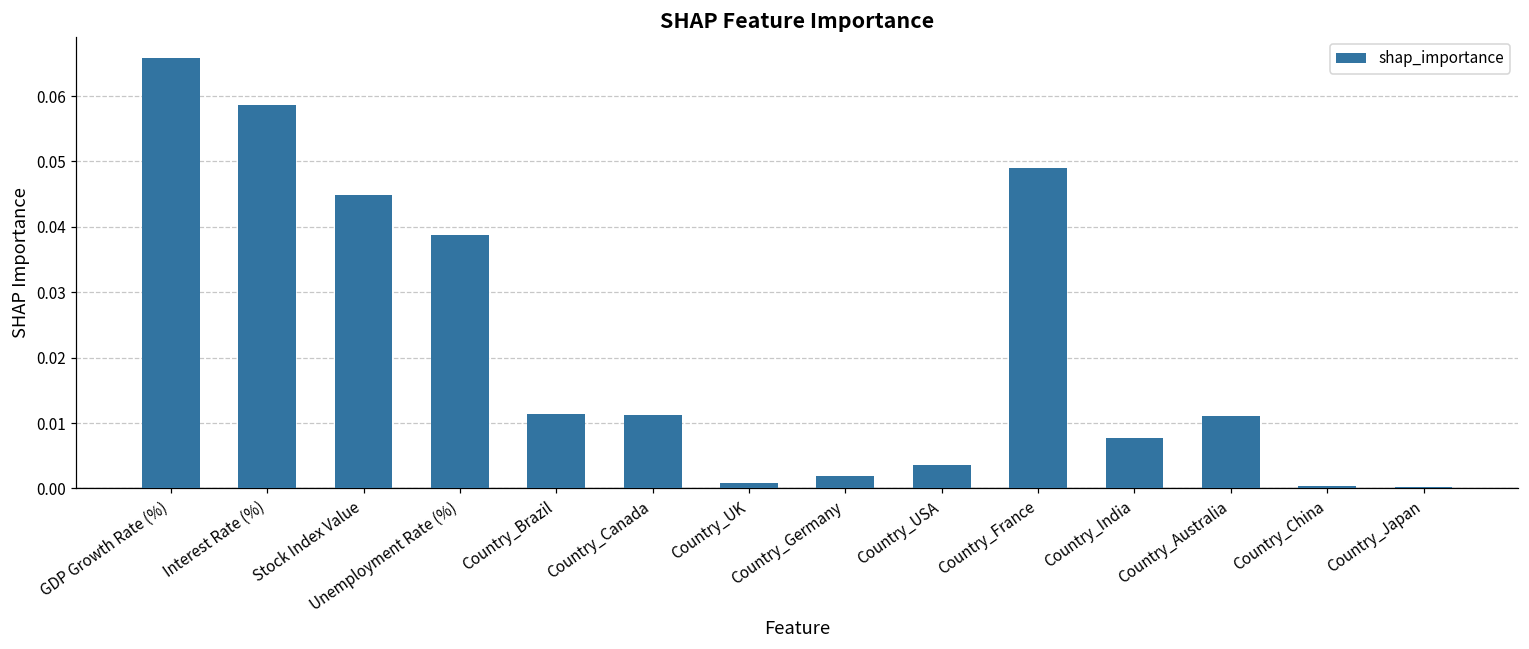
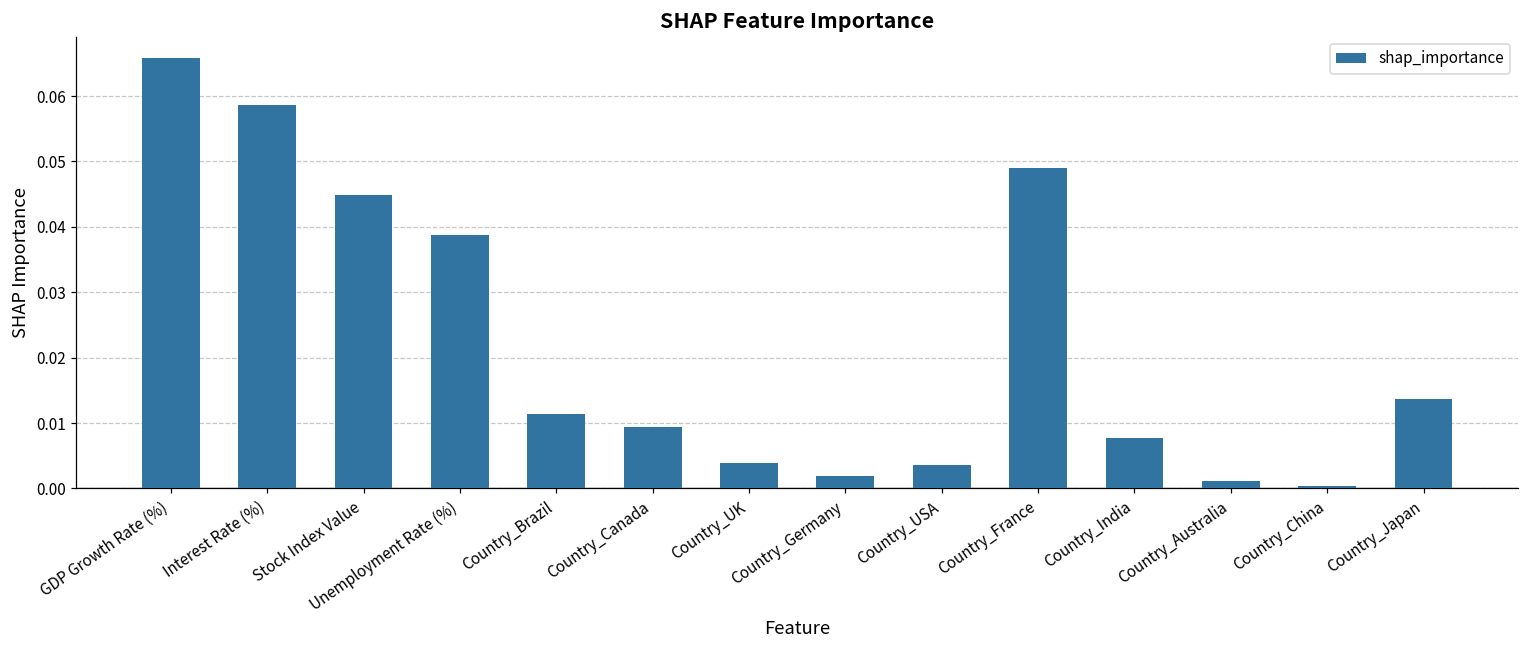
  {
    "GDP Growth Rate (%)": 0.066,
    "Interest Rate (%)": 0.059,
    "Stock Index Value": 0.045,
    "Unemployment Rate (%)": 0.039,
    "Country_Brazil": 0.011,
-   "Country_Canada": 0.011,
-   "Country_UK": 0.001,
+   "Country_Canada": 0.009,
+   "Country_UK": 0.004,
    "Country_Germany": 0.002,
    "Country_USA": 0.004,
    "Country_France": 0.049,
    "Country_India": 0.008,
-   "Country_Australia": 0.011,
-   "Country_Japan": 0.000
+   "Country_Australia": 0.001,
+   "Country_Japan": 0.014
  }
